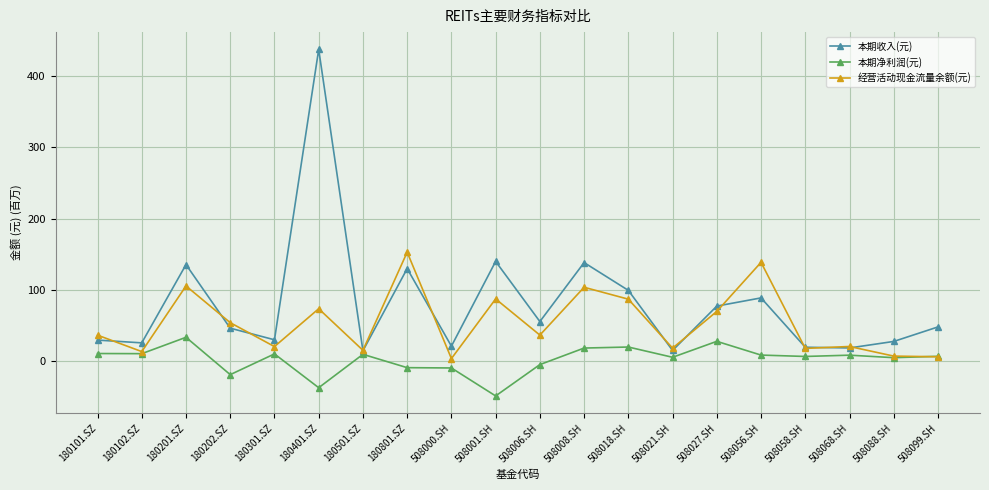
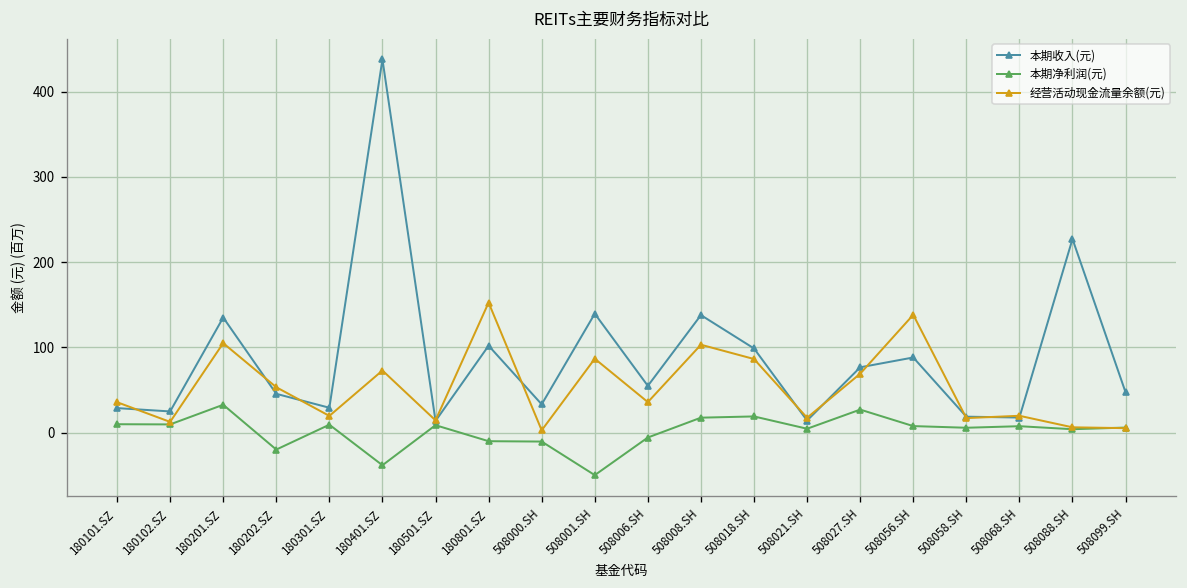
  {
    "本期收入(元)": {
      "180101.SZ": 30,
      "180102.SZ": 20,
      "180201.SZ": 140,
      "180202.SZ": 50,
      "180301.SZ": 30,
      "180401.SZ": 440,
-     "180801.SZ": 130,
-     "508000.SH": 20,
+     "180801.SZ": 100,
+     "508000.SH": 30,
      "508001.SH": 140,
      "508006.SH": 50,
      "508008.SH": 140,
      "508018.SH": 100,
      "508027.SH": 80,
      "508056.SH": 90,
-     "508088.SH": 30,
+     "508088.SH": 230,
      "508099.SH": 50
    },
    "本期净利润(元)": {
      "180101.SZ": 10,
      "180201.SZ": 30,
      "180202.SZ": -20,
      "180301.SZ": 10,
      "180401.SZ": -40,
      "180501.SZ": 10,
      "180801.SZ": -10,
      "508000.SH": -10,
      "508001.SH": -50,
      "508006.SH": -10,
      "508008.SH": 20,
      "508018.SH": 20,
      "508021.SH": 0,
      "508027.SH": 30,
      "508056.SH": 10,
      "508058.SH": 10,
      "508068.SH": 10
    },
    "经营活动现金流量余额(元)": {
      "180101.SZ": 40,
      "180201.SZ": 110,
      "180202.SZ": 50,
      "180301.SZ": 20,
      "180401.SZ": 70,
      "180801.SZ": 150,
      "508000.SH": 0,
      "508001.SH": 90,
      "508006.SH": 40,
      "508008.SH": 100,
      "508018.SH": 90,
      "508027.SH": 70,
      "508056.SH": 140
    }
  }
